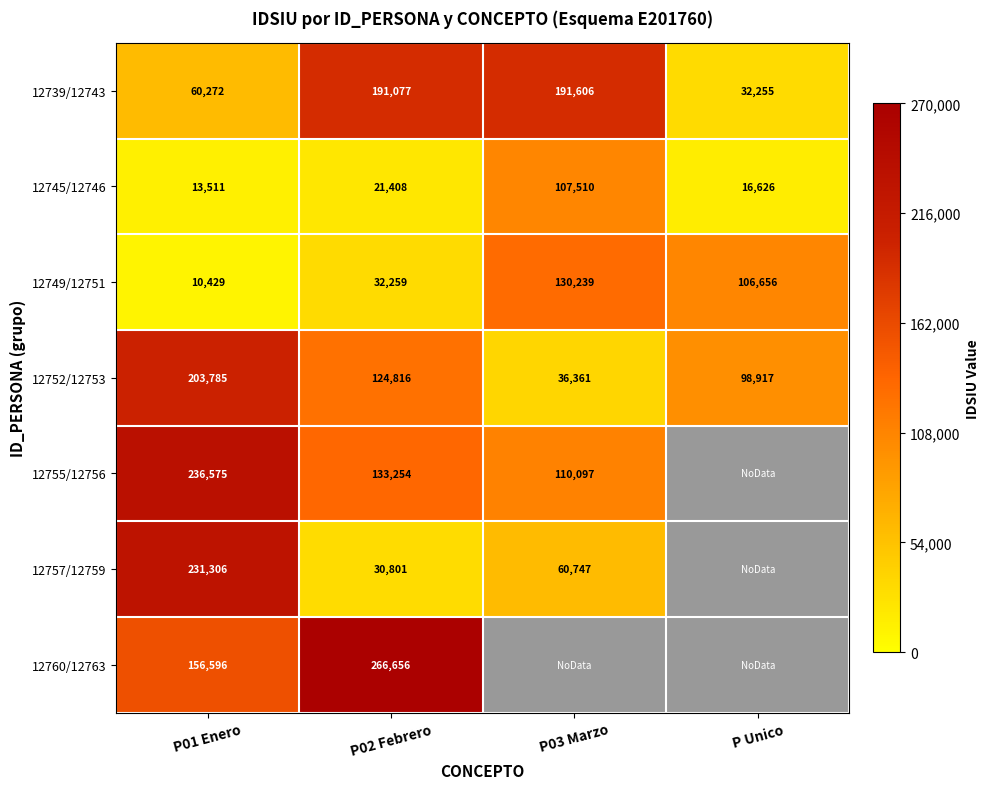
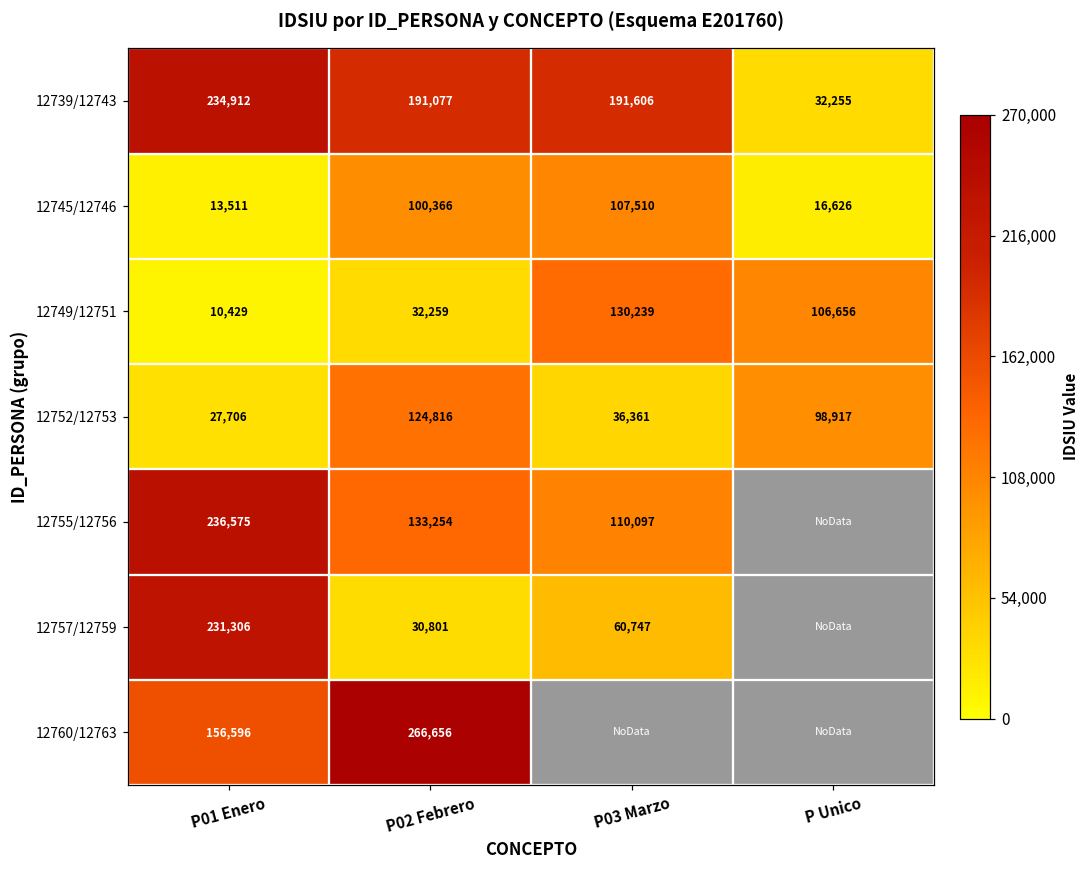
  {
    "12739/12743": {
-     "P01 Enero": "60,272",
+     "P01 Enero": "234,912",
      "P02 Febrero": "191,077",
      "P03 Marzo": "191,606",
      "P Unico": "32,255"
    },
    "12745/12746": {
      "P01 Enero": "13,511",
-     "P02 Febrero": "21,408",
+     "P02 Febrero": "100,366",
      "P03 Marzo": "107,510",
      "P Unico": "16,626"
    },
    "12749/12751": {
      "P01 Enero": "10,429",
      "P02 Febrero": "32,259",
      "P03 Marzo": "130,239",
      "P Unico": "106,656"
    },
    "12752/12753": {
-     "P01 Enero": "203,785",
+     "P01 Enero": "27,706",
      "P02 Febrero": "124,816",
      "P03 Marzo": "36,361",
      "P Unico": "98,917"
    },
    "12755/12756": {
      "P01 Enero": "236,575",
      "P02 Febrero": "133,254",
      "P03 Marzo": "110,097"
    },
    "12757/12759": {
      "P01 Enero": "231,306",
      "P02 Febrero": "30,801",
      "P03 Marzo": "60,747"
    },
    "12760/12763": {
      "P01 Enero": "156,596",
      "P02 Febrero": "266,656"
    }
  }
